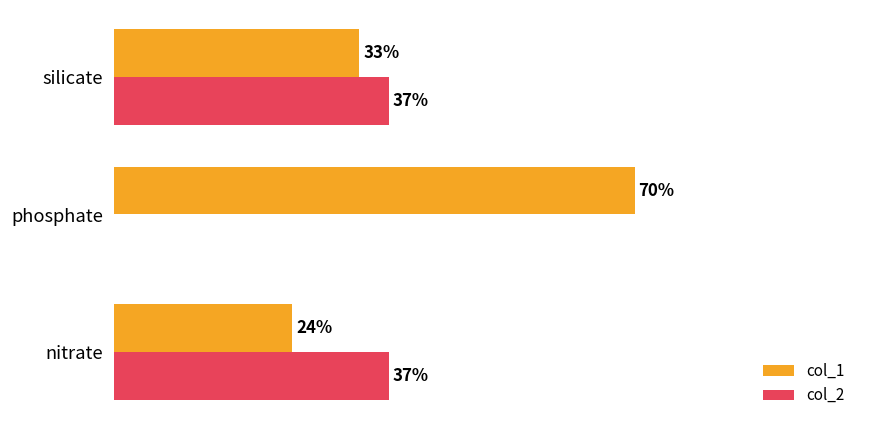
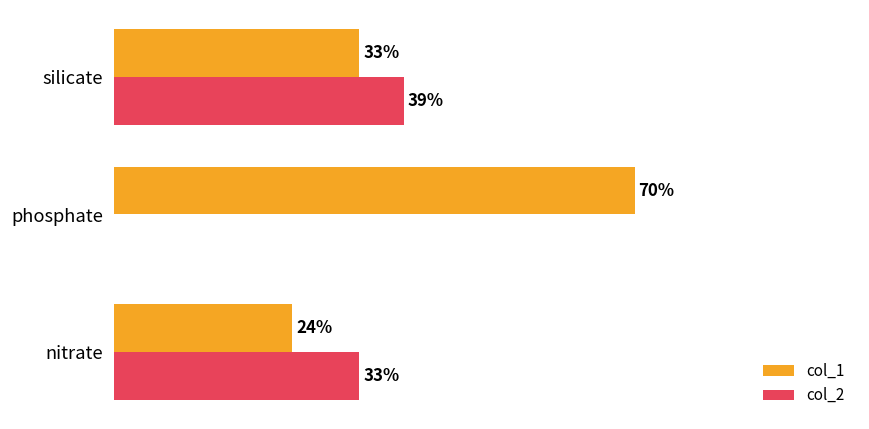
  {
    "col_1": {
      "silicate": "33%",
      "phosphate": "70%",
      "nitrate": "24%"
    },
    "col_2": {
-     "silicate": "37%",
-     "nitrate": "37%"
+     "silicate": "39%",
+     "nitrate": "33%"
    }
  }
